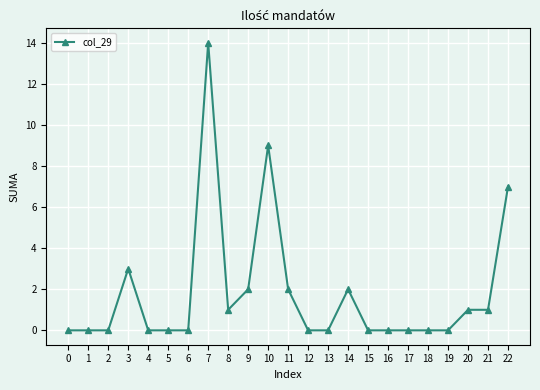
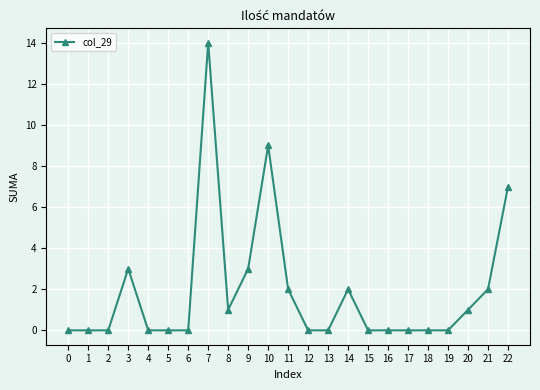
  {
    "0": 0,
    "1": 0,
    "2": 0,
    "3": 3,
    "4": 0,
    "5": 0,
    "6": 0,
    "7": 14,
    "8": 1,
-   "9": 2,
+   "9": 3,
    "10": 9,
    "11": 2,
    "12": 0,
    "13": 0,
    "14": 2,
    "15": 0,
    "16": 0,
    "17": 0,
    "18": 0,
    "19": 0,
    "20": 1,
-   "21": 1,
+   "21": 2,
    "22": 7
  }
